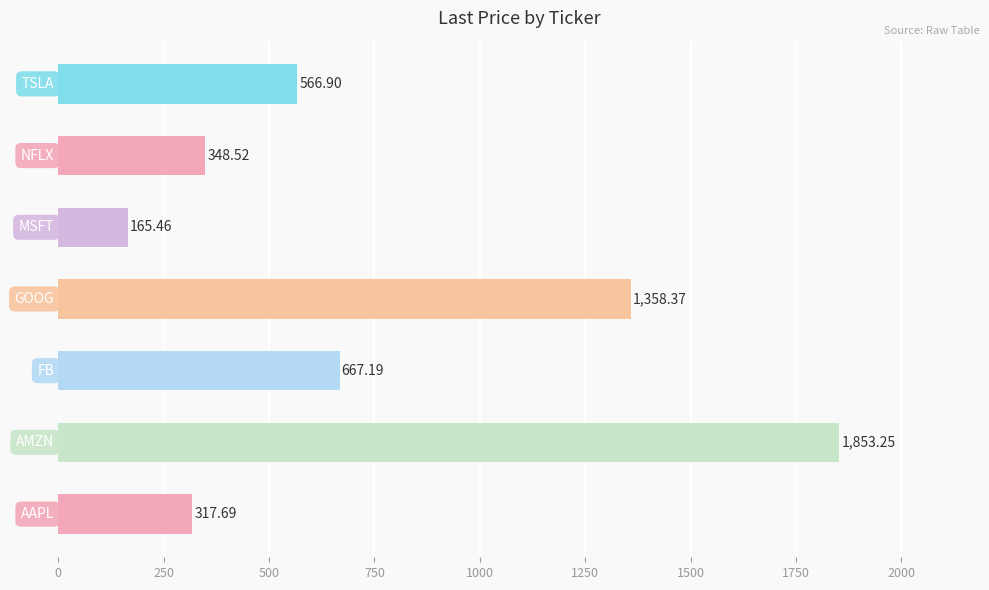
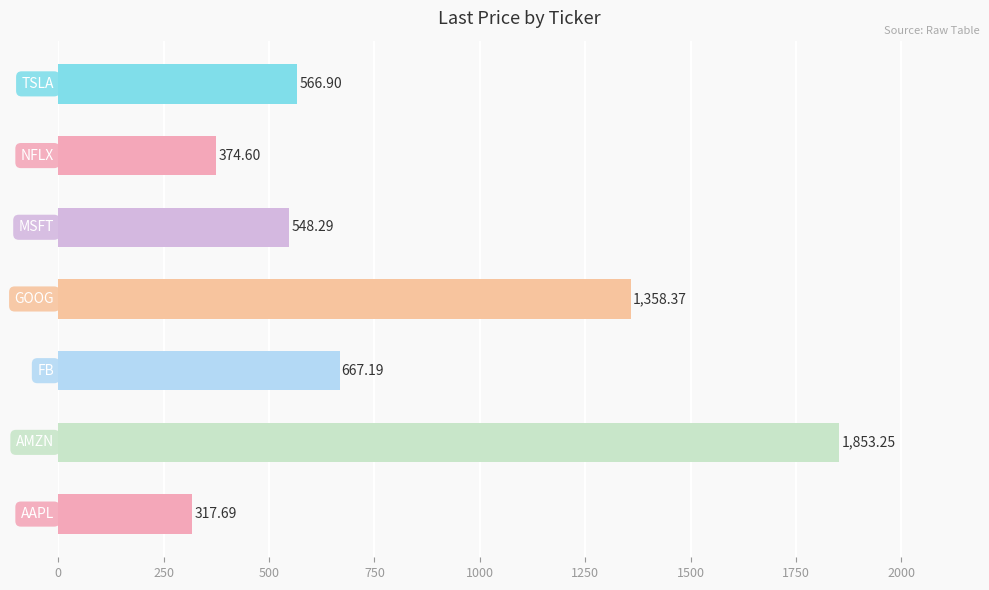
  {
    "TSLA": "566.90",
-   "NFLX": "348.52",
-   "MSFT": "165.46",
+   "NFLX": "374.60",
+   "MSFT": "548.29",
    "GOOG": "1,358.37",
    "FB": "667.19",
    "AMZN": "1,853.25",
    "AAPL": "317.69"
  }
